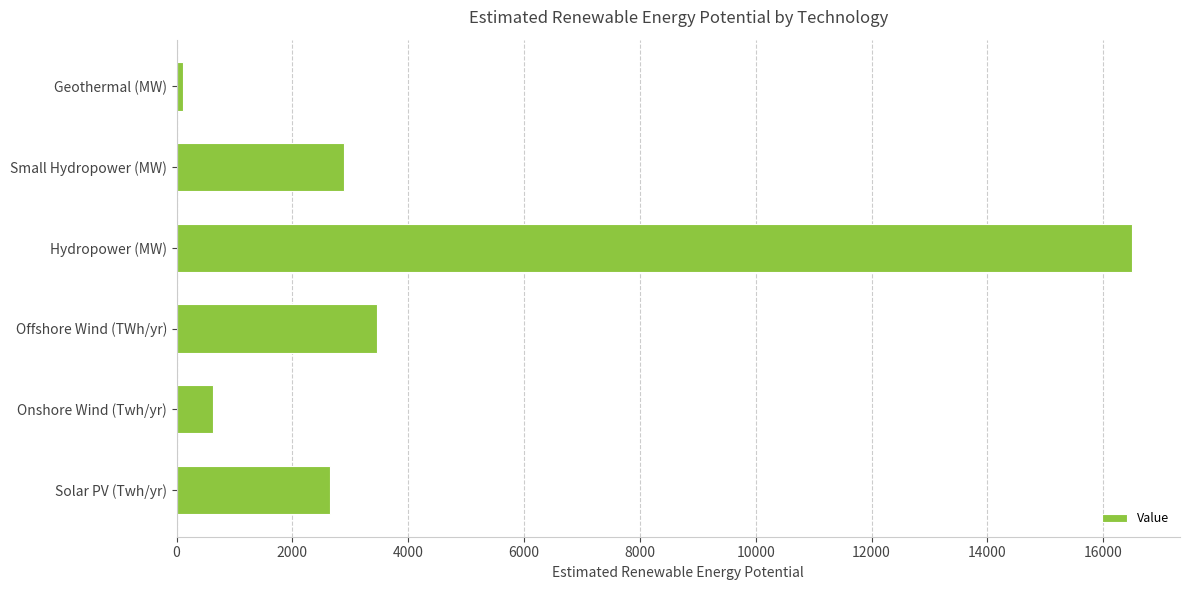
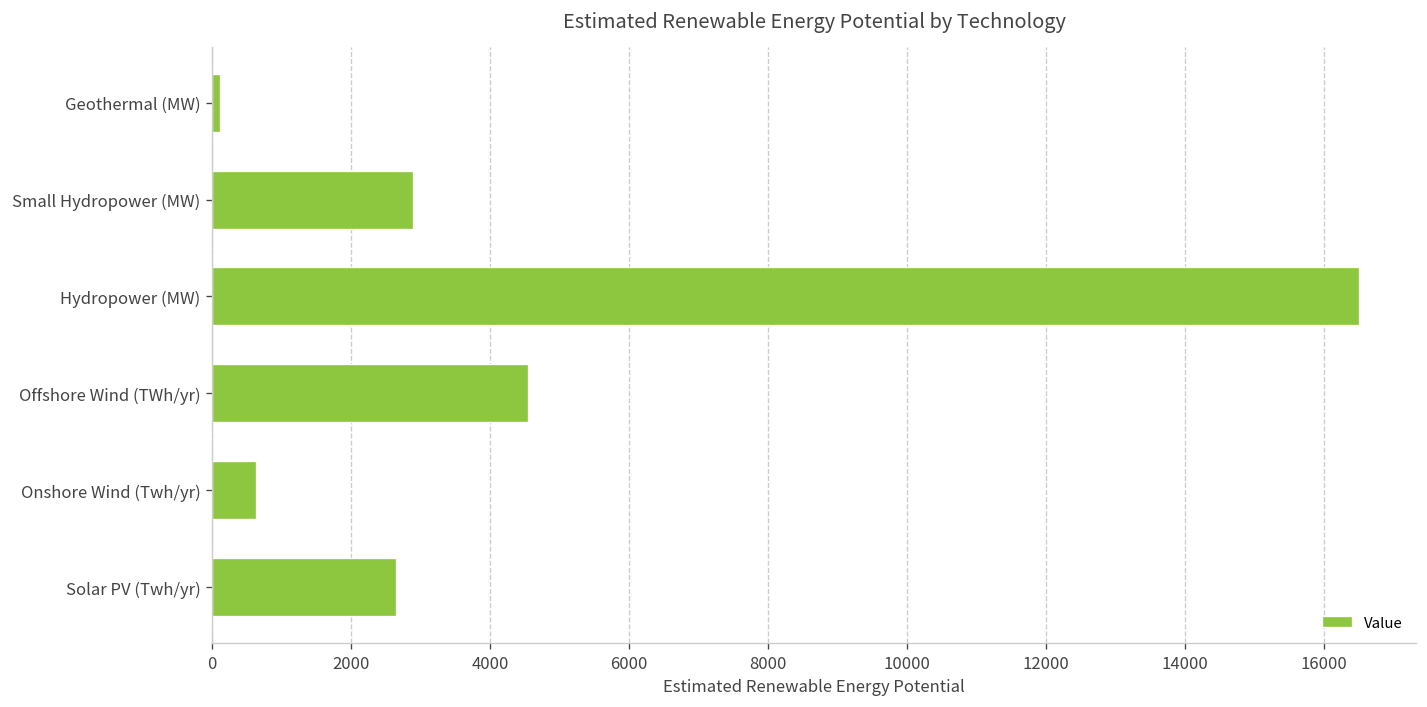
  {
    "Geothermal (MW)": 100,
    "Small Hydropower (MW)": 2900,
    "Hydropower (MW)": 16500,
-   "Offshore Wind (TWh/yr)": 3500,
+   "Offshore Wind (TWh/yr)": 4600,
    "Onshore Wind (Twh/yr)": 600,
    "Solar PV (Twh/yr)": 2600
  }
